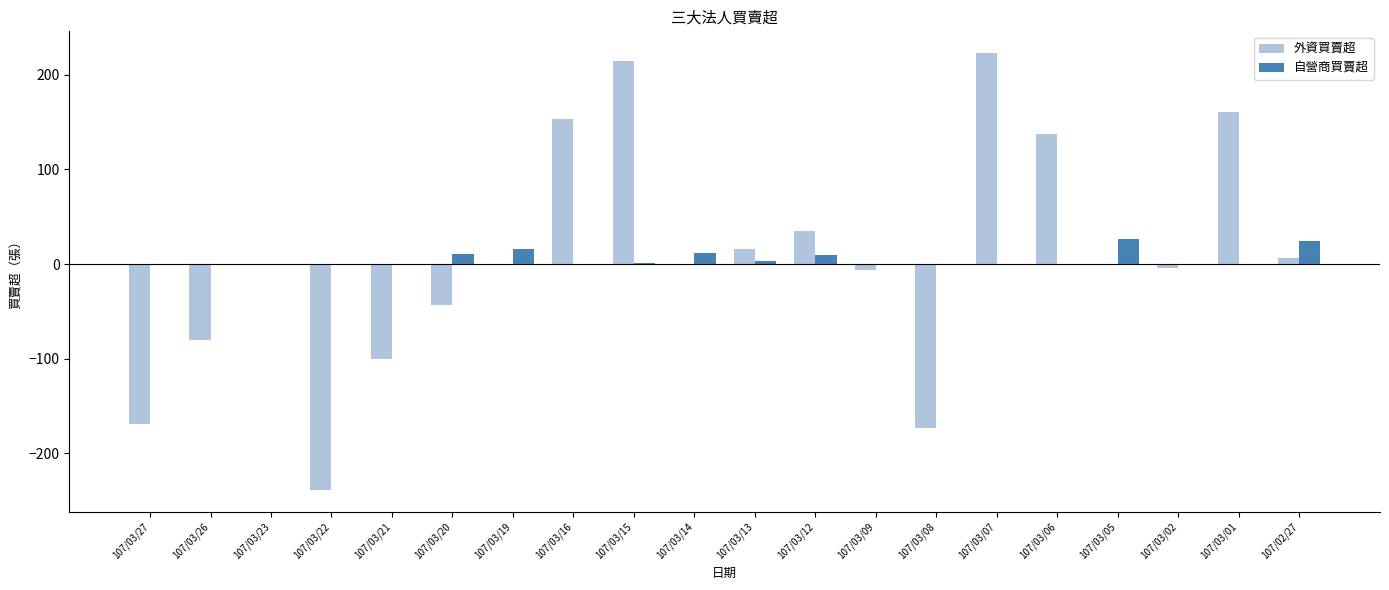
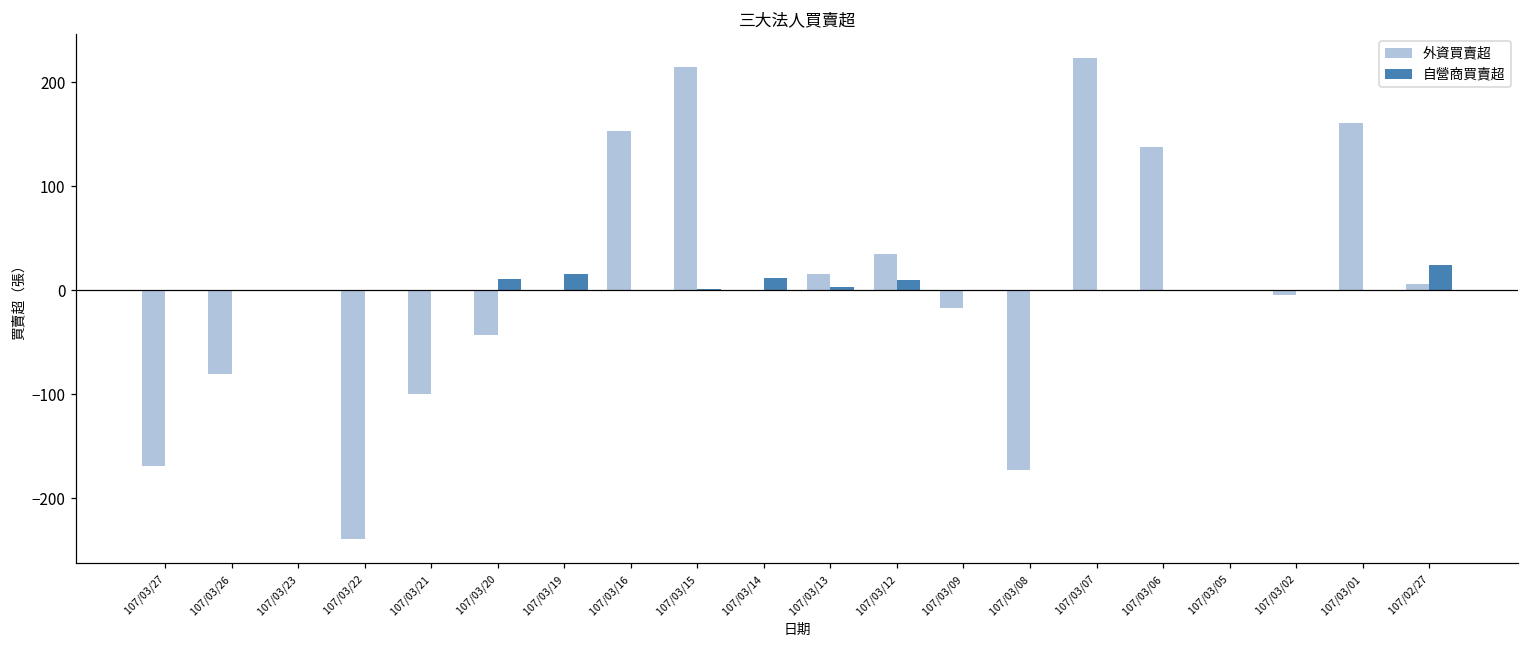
  {
    "外資買賣超": {
      "107/03/27": -170,
      "107/03/26": -80,
      "107/03/22": -240,
      "107/03/21": -100,
      "107/03/20": -40,
      "107/03/19": 0,
      "107/03/16": 150,
      "107/03/15": 220,
      "107/03/14": 0,
      "107/03/13": 20,
      "107/03/12": 40,
-     "107/03/09": -10,
+     "107/03/09": -20,
      "107/03/08": -170,
      "107/03/07": 220,
      "107/03/06": 140,
      "107/03/02": 0,
      "107/03/01": 160,
      "107/02/27": 10
    },
    "自營商買賣超": {
      "107/03/27": 0,
      "107/03/22": 0,
      "107/03/21": 0,
      "107/03/20": 10,
      "107/03/19": 20,
      "107/03/16": 0,
      "107/03/14": 10,
      "107/03/13": 0,
      "107/03/12": 10,
      "107/03/09": 0,
      "107/03/08": 0,
      "107/03/07": 0,
      "107/03/06": 0,
-     "107/03/05": 30,
+     "107/03/05": 0,
      "107/03/01": 0,
      "107/02/27": 20
    }
  }
